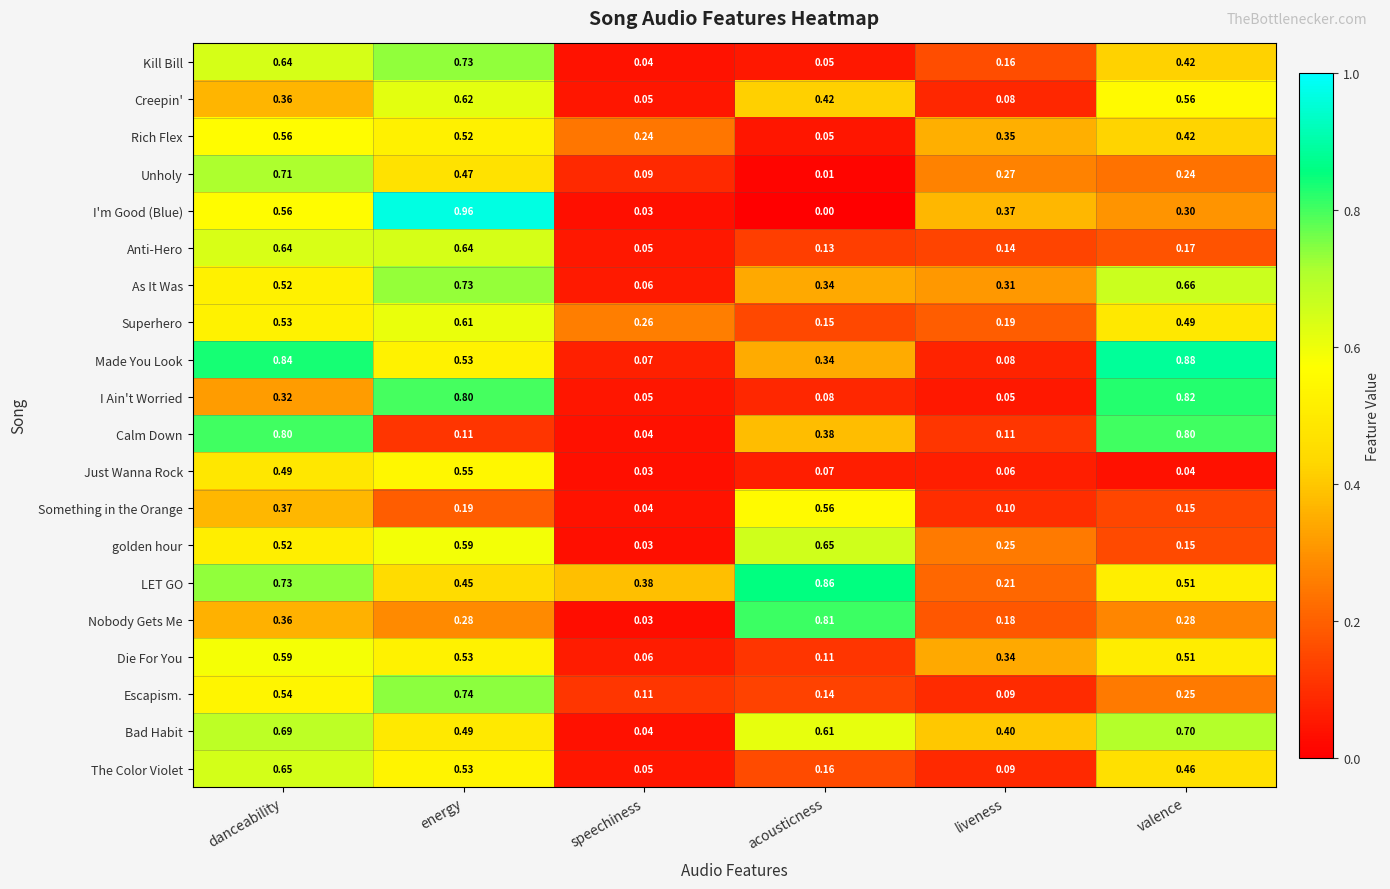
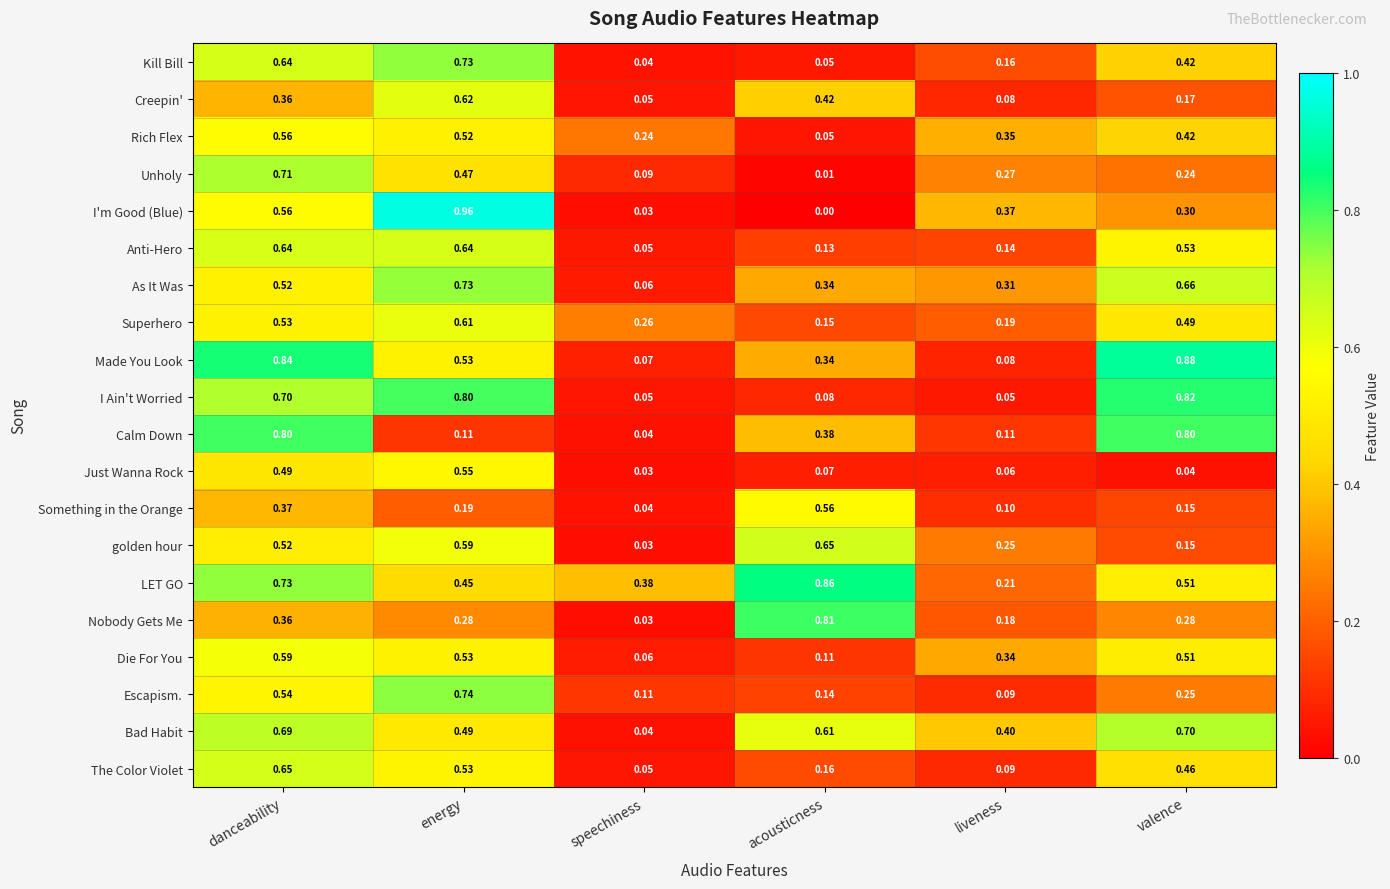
  {
    "Kill Bill": {
      "danceability": 0.64,
      "energy": 0.73,
      "speechiness": 0.04,
      "acousticness": 0.05,
      "liveness": 0.16,
      "valence": 0.42
    },
    "Creepin'": {
      "danceability": 0.36,
      "energy": 0.62,
      "speechiness": 0.05,
      "acousticness": 0.42,
      "liveness": 0.08,
-     "valence": 0.56
+     "valence": 0.17
    },
    "Rich Flex": {
      "danceability": 0.56,
      "energy": 0.52,
      "speechiness": 0.24,
      "acousticness": 0.05,
      "liveness": 0.35,
      "valence": 0.42
    },
    "Unholy": {
      "danceability": 0.71,
      "energy": 0.47,
      "speechiness": 0.09,
      "acousticness": 0.01,
      "liveness": 0.27,
      "valence": 0.24
    },
    "I'm Good (Blue)": {
      "danceability": 0.56,
      "energy": 0.96,
      "speechiness": 0.03,
      "acousticness": 0.00,
      "liveness": 0.37,
      "valence": 0.30
    },
    "Anti-Hero": {
      "danceability": 0.64,
      "energy": 0.64,
      "speechiness": 0.05,
      "acousticness": 0.13,
      "liveness": 0.14,
-     "valence": 0.17
+     "valence": 0.53
    },
    "As It Was": {
      "danceability": 0.52,
      "energy": 0.73,
      "speechiness": 0.06,
      "acousticness": 0.34,
      "liveness": 0.31,
      "valence": 0.66
    },
    "Superhero": {
      "danceability": 0.53,
      "energy": 0.61,
      "speechiness": 0.26,
      "acousticness": 0.15,
      "liveness": 0.19,
      "valence": 0.49
    },
    "Made You Look": {
      "danceability": 0.84,
      "energy": 0.53,
      "speechiness": 0.07,
      "acousticness": 0.34,
      "liveness": 0.08,
      "valence": 0.88
    },
    "I Ain't Worried": {
-     "danceability": 0.32,
+     "danceability": 0.70,
      "energy": 0.80,
      "speechiness": 0.05,
      "acousticness": 0.08,
      "liveness": 0.05,
      "valence": 0.82
    },
    "Calm Down": {
      "danceability": 0.80,
      "energy": 0.11,
      "speechiness": 0.04,
      "acousticness": 0.38,
      "liveness": 0.11,
      "valence": 0.80
    },
    "Just Wanna Rock": {
      "danceability": 0.49,
      "energy": 0.55,
      "speechiness": 0.03,
      "acousticness": 0.07,
      "liveness": 0.06,
      "valence": 0.04
    },
    "Something in the Orange": {
      "danceability": 0.37,
      "energy": 0.19,
      "speechiness": 0.04,
      "acousticness": 0.56,
      "liveness": 0.10,
      "valence": 0.15
    },
    "golden hour": {
      "danceability": 0.52,
      "energy": 0.59,
      "speechiness": 0.03,
      "acousticness": 0.65,
      "liveness": 0.25,
      "valence": 0.15
    },
    "LET GO": {
      "danceability": 0.73,
      "energy": 0.45,
      "speechiness": 0.38,
      "acousticness": 0.86,
      "liveness": 0.21,
      "valence": 0.51
    },
    "Nobody Gets Me": {
      "danceability": 0.36,
      "energy": 0.28,
      "speechiness": 0.03,
      "acousticness": 0.81,
      "liveness": 0.18,
      "valence": 0.28
    },
    "Die For You": {
      "danceability": 0.59,
      "energy": 0.53,
      "speechiness": 0.06,
      "acousticness": 0.11,
      "liveness": 0.34,
      "valence": 0.51
    },
    "Escapism.": {
      "danceability": 0.54,
      "energy": 0.74,
      "speechiness": 0.11,
      "acousticness": 0.14,
      "liveness": 0.09,
      "valence": 0.25
    },
    "Bad Habit": {
      "danceability": 0.69,
      "energy": 0.49,
      "speechiness": 0.04,
      "acousticness": 0.61,
      "liveness": 0.40,
      "valence": 0.70
    },
    "The Color Violet": {
      "danceability": 0.65,
      "energy": 0.53,
      "speechiness": 0.05,
      "acousticness": 0.16,
      "liveness": 0.09,
      "valence": 0.46
    }
  }
